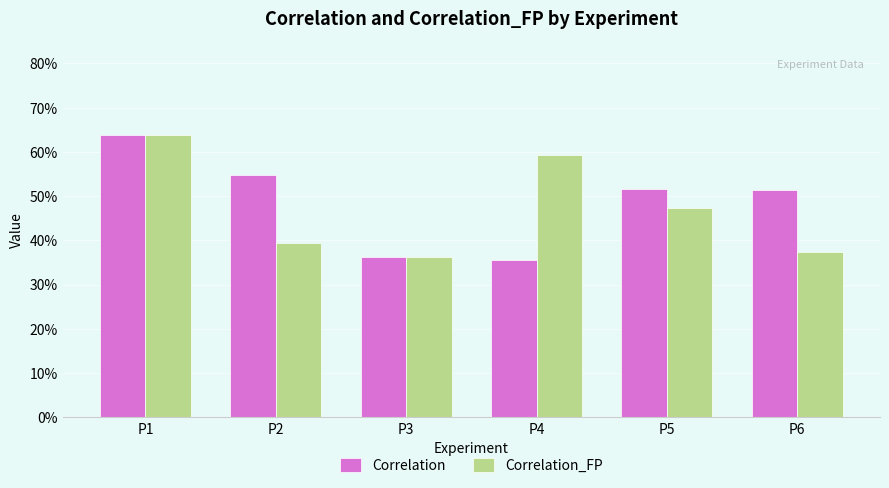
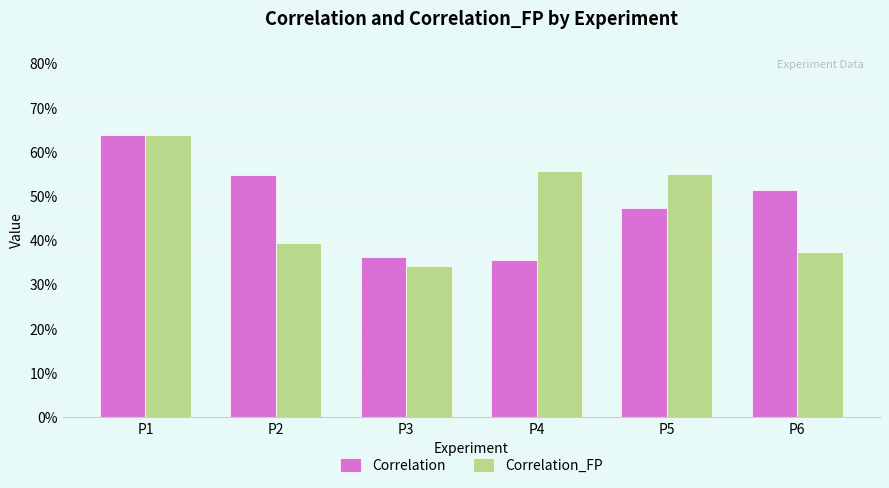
  {
    "Correlation": {
      "P1": "64%",
      "P2": "55%",
      "P3": "36%",
      "P4": "36%",
-     "P5": "52%",
+     "P5": "47%",
      "P6": "51%"
    },
    "Correlation_FP": {
      "P1": "64%",
      "P2": "39%",
-     "P3": "36%",
-     "P4": "59%",
-     "P5": "47%",
+     "P3": "34%",
+     "P4": "56%",
+     "P5": "55%",
      "P6": "37%"
    }
  }
